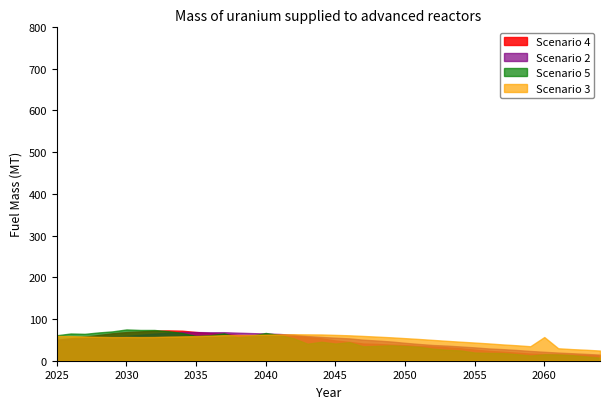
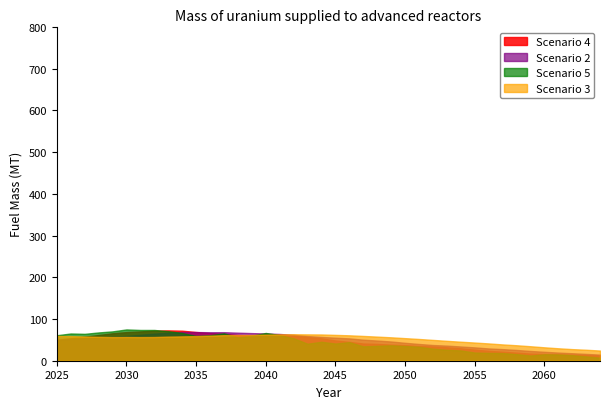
  {
    "Scenario 4": {
      "2030": 70,
      "2045": 50
    },
    "Scenario 2": {
      "2045": 60
    },
    "Scenario 5": {
      "2030": 70,
      "2045": 40,
      "2055": 20
    },
    "Scenario 3": {
      "2045": 60,
      "2050": 50,
      "2055": 40,
-     "2060": 60
+     "2060": 30
    }
  }
